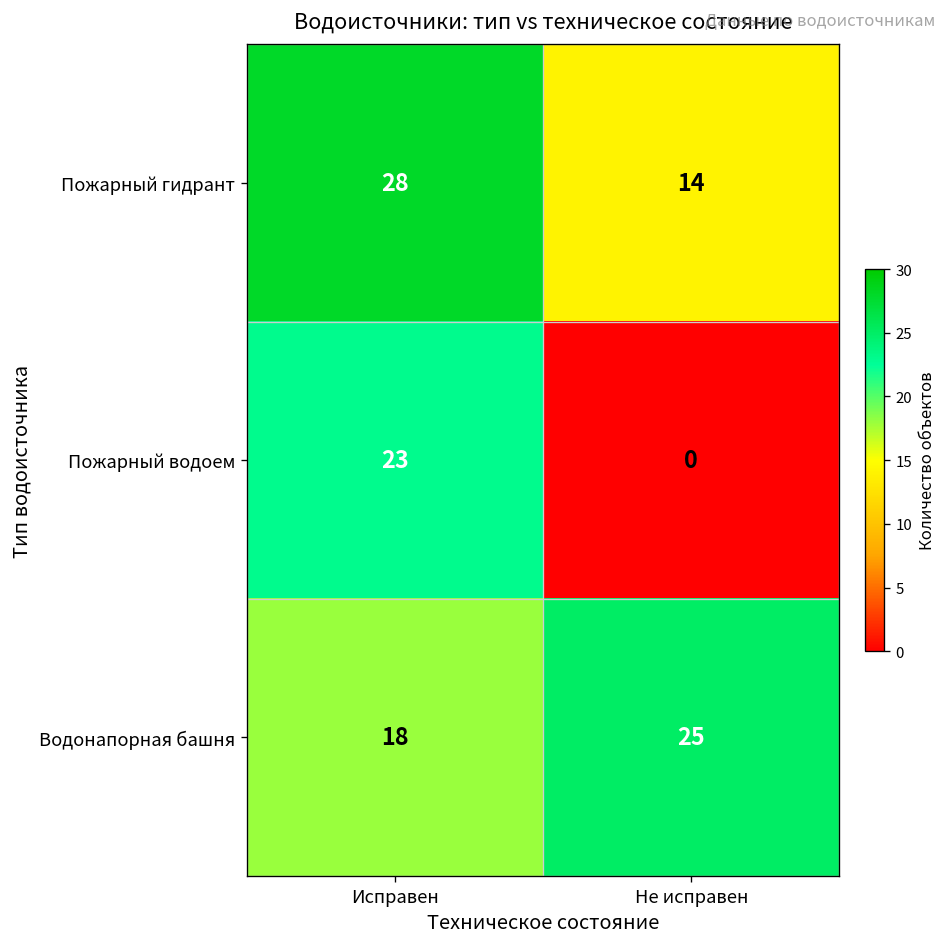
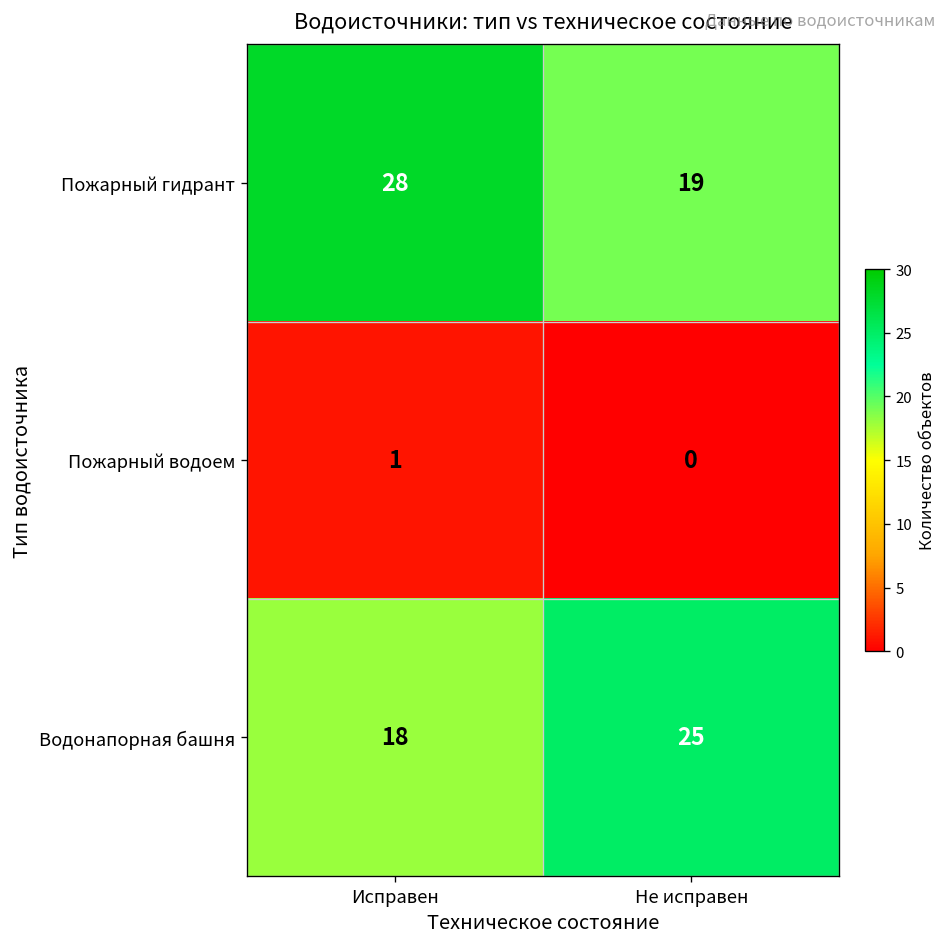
  {
    "Пожарный гидрант": {
      "Исправен": 28,
-     "Не исправен": 14
+     "Не исправен": 19
    },
    "Пожарный водоем": {
-     "Исправен": 23,
+     "Исправен": 1,
      "Не исправен": 0
    },
    "Водонапорная башня": {
      "Исправен": 18,
      "Не исправен": 25
    }
  }
